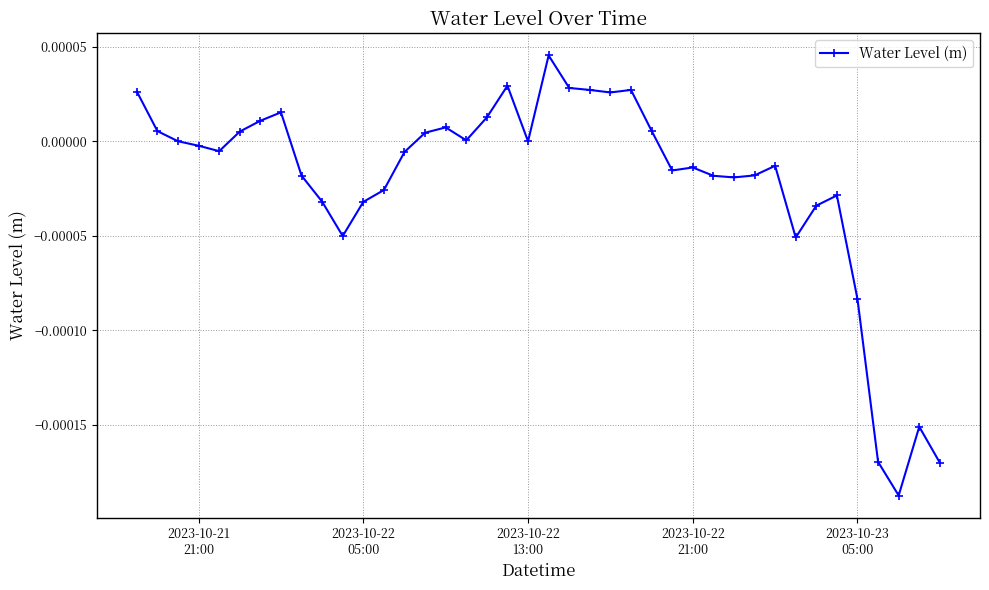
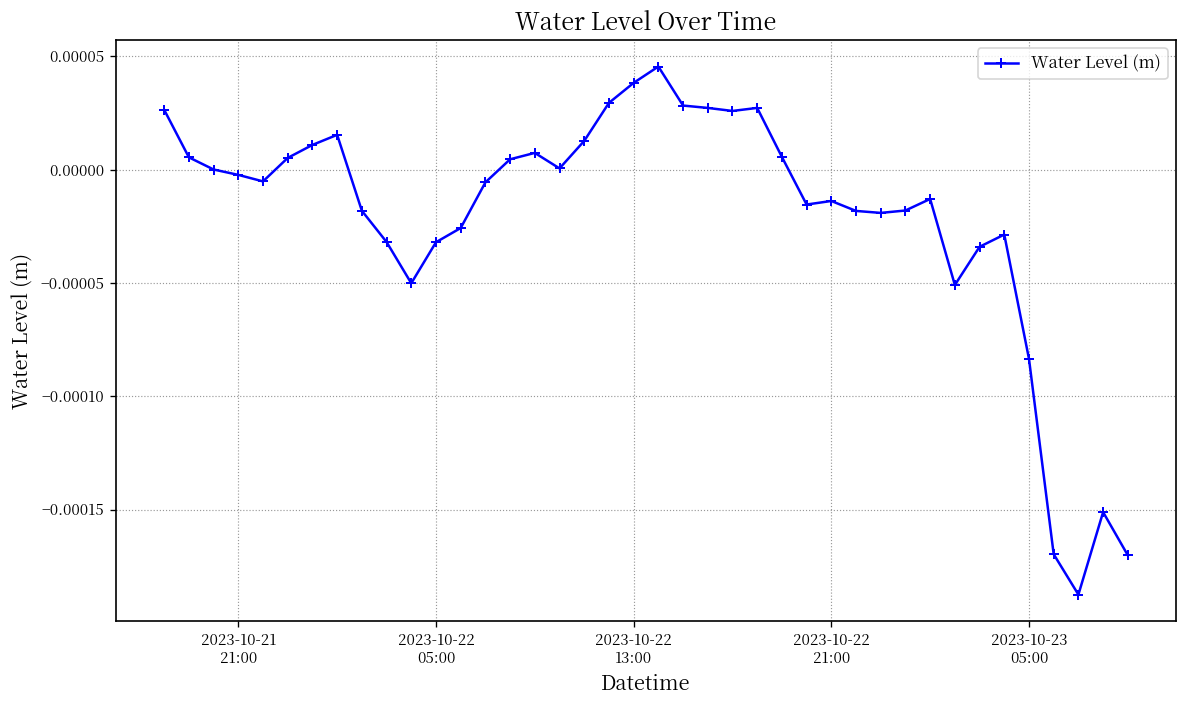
  {
    "2023-10-21 21:00": -0.000002,
    "2023-10-22 05:00": -0.000032,
-   "2023-10-22 13:00": 0.00000,
+   "2023-10-22 13:00": 0.00004,
    "2023-10-22 21:00": -0.000014,
    "2023-10-23 05:00": -0.000084
  }
